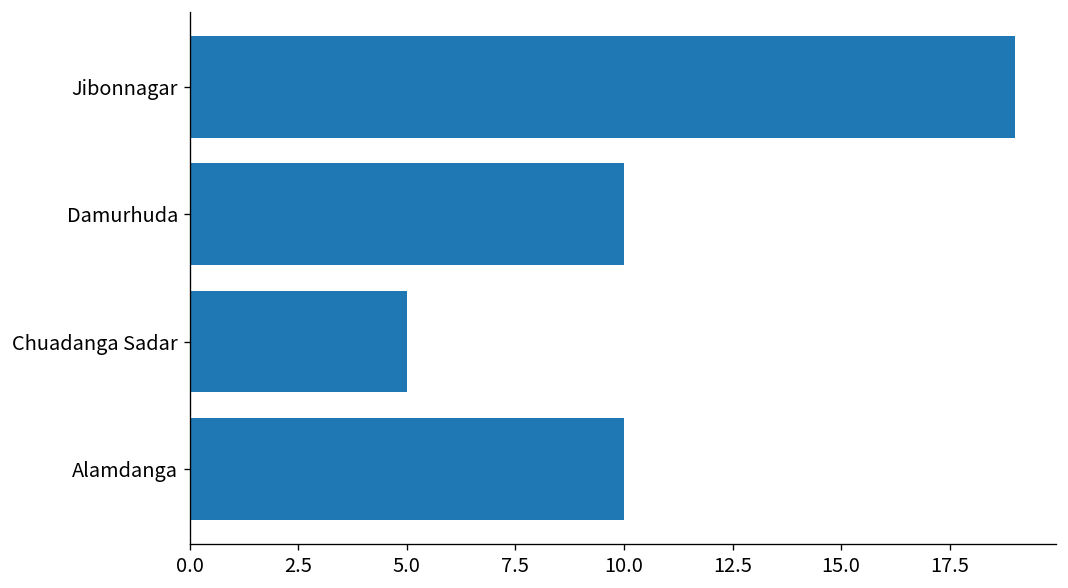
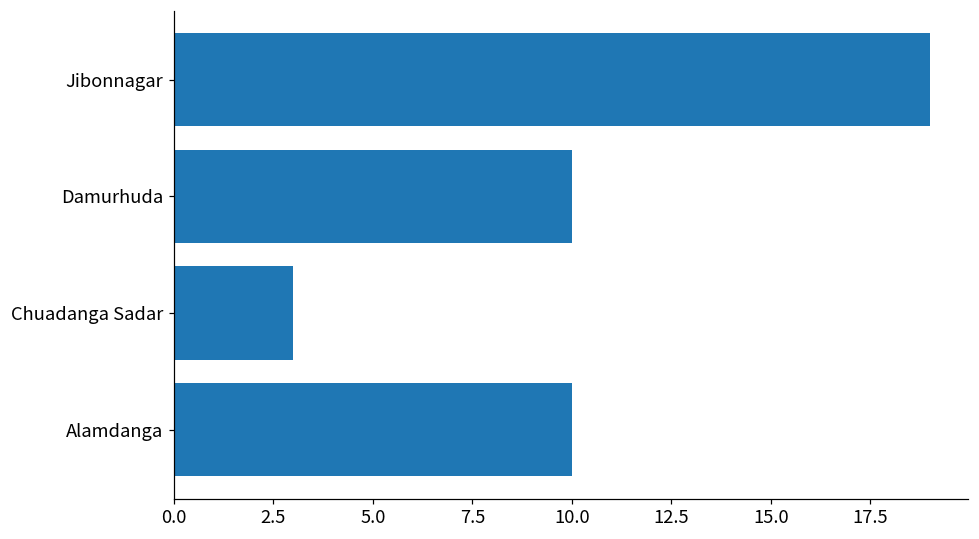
  {
    "Jibonnagar": 19,
    "Damurhuda": 10,
-   "Chuadanga Sadar": 5,
+   "Chuadanga Sadar": 3,
    "Alamdanga": 10
  }
